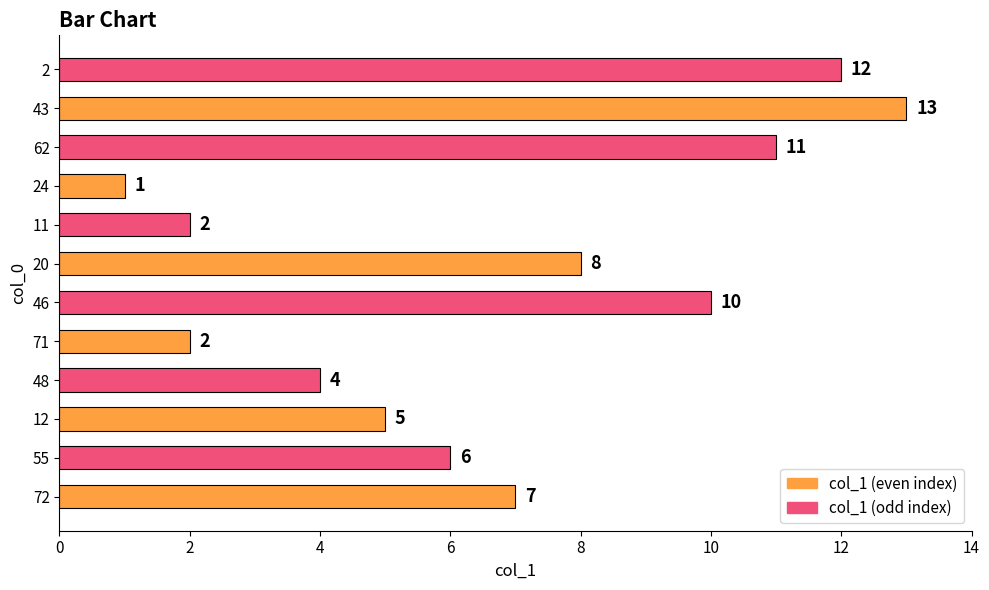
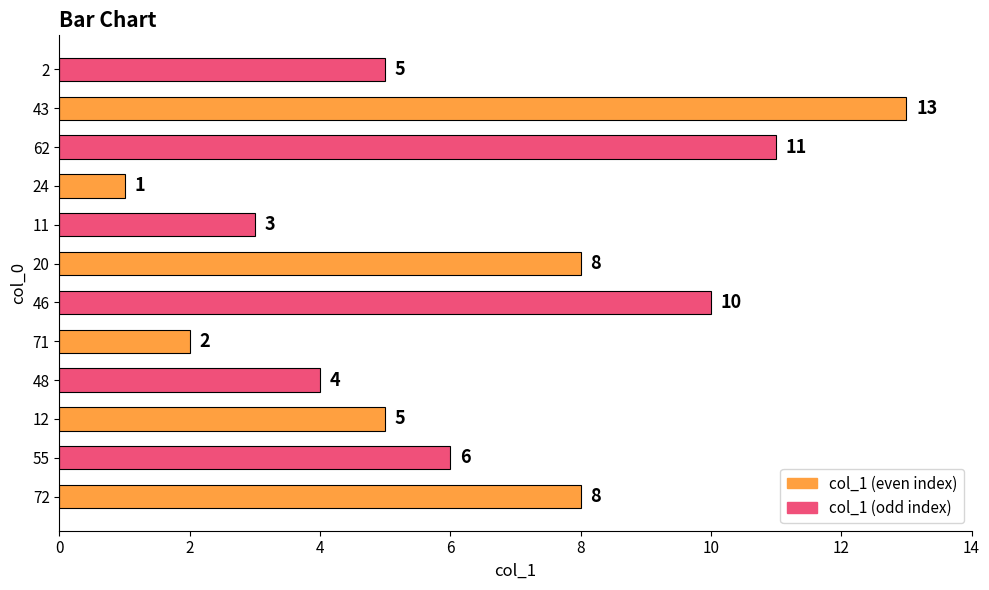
  {
-   "2": 12,
+   "2": 5,
    "43": 13,
    "62": 11,
    "24": 1,
-   "11": 2,
+   "11": 3,
    "20": 8,
    "46": 10,
    "71": 2,
    "48": 4,
    "12": 5,
    "55": 6,
-   "72": 7
+   "72": 8
  }
